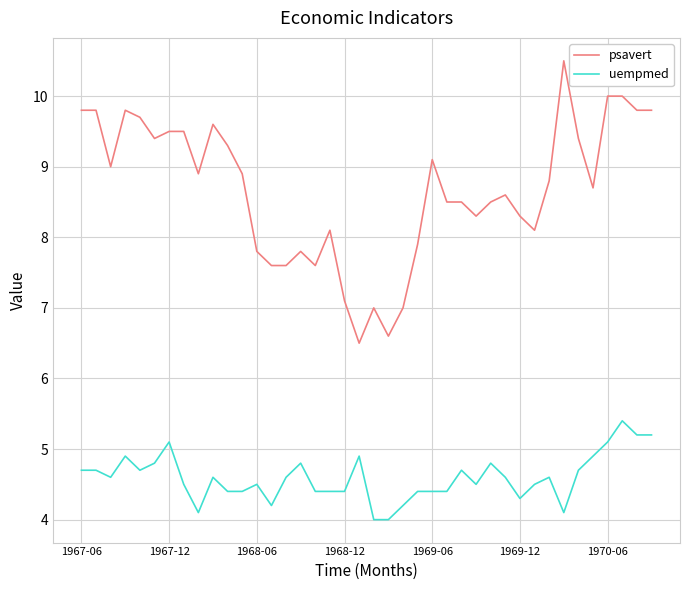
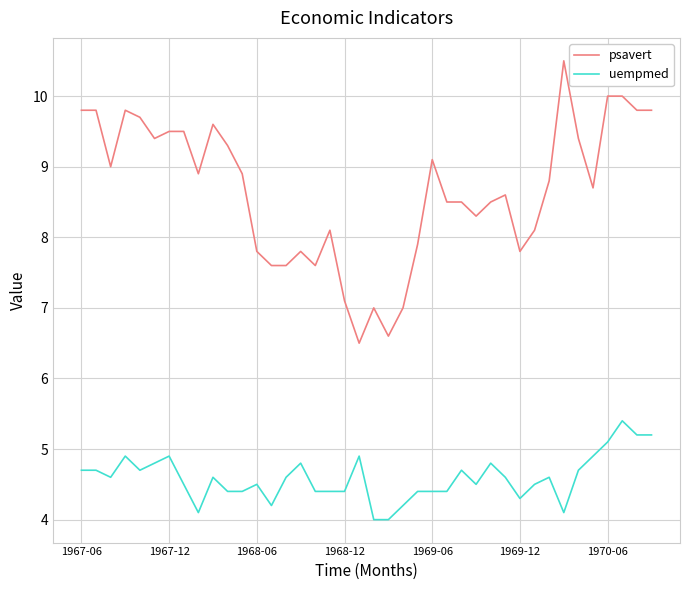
  {
    "psavert": {
      "1967-06": 9.8,
      "1967-12": 9.5,
      "1968-06": 7.8,
      "1968-12": 7.1,
      "1969-06": 9.1,
-     "1969-12": 8.3,
+     "1969-12": 7.8,
      "1970-06": 10.0
    },
    "uempmed": {
      "1967-06": 4.7,
-     "1967-12": 5.1,
+     "1967-12": 4.9,
      "1968-06": 4.5,
      "1968-12": 4.4,
      "1969-06": 4.4,
      "1969-12": 4.3,
      "1970-06": 5.1
    }
  }
